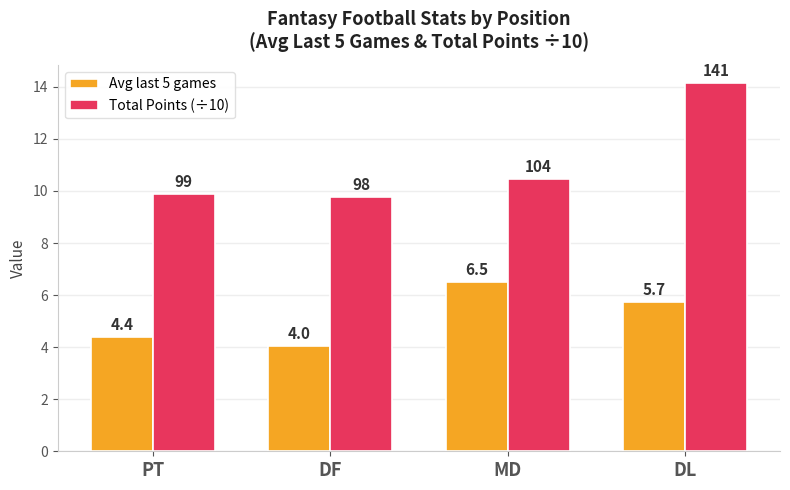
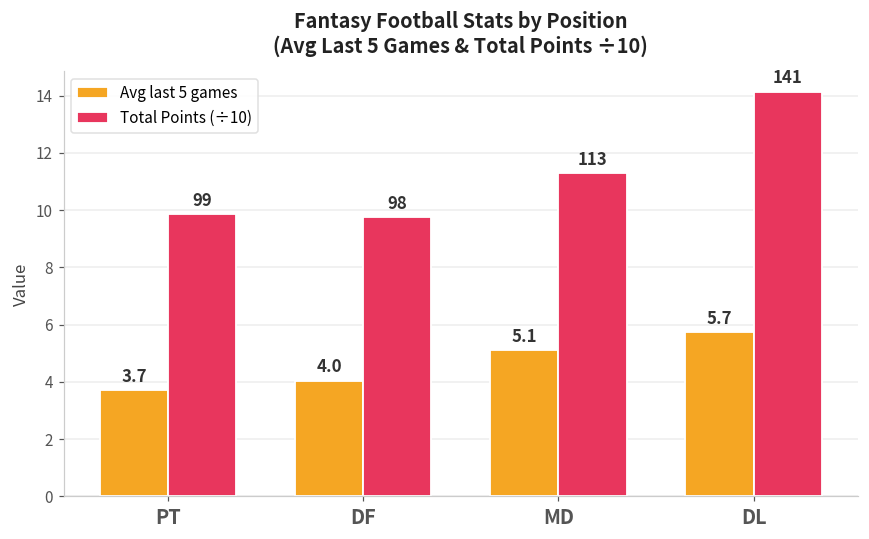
  {
    "Avg last 5 games": {
-     "PT": 4.4,
+     "PT": 3.7,
      "DF": 4.0,
-     "MD": 6.5,
+     "MD": 5.1,
      "DL": 5.7
    },
    "Total Points (÷10)": {
-     "MD": 104
+     "MD": 113
    }
  }
